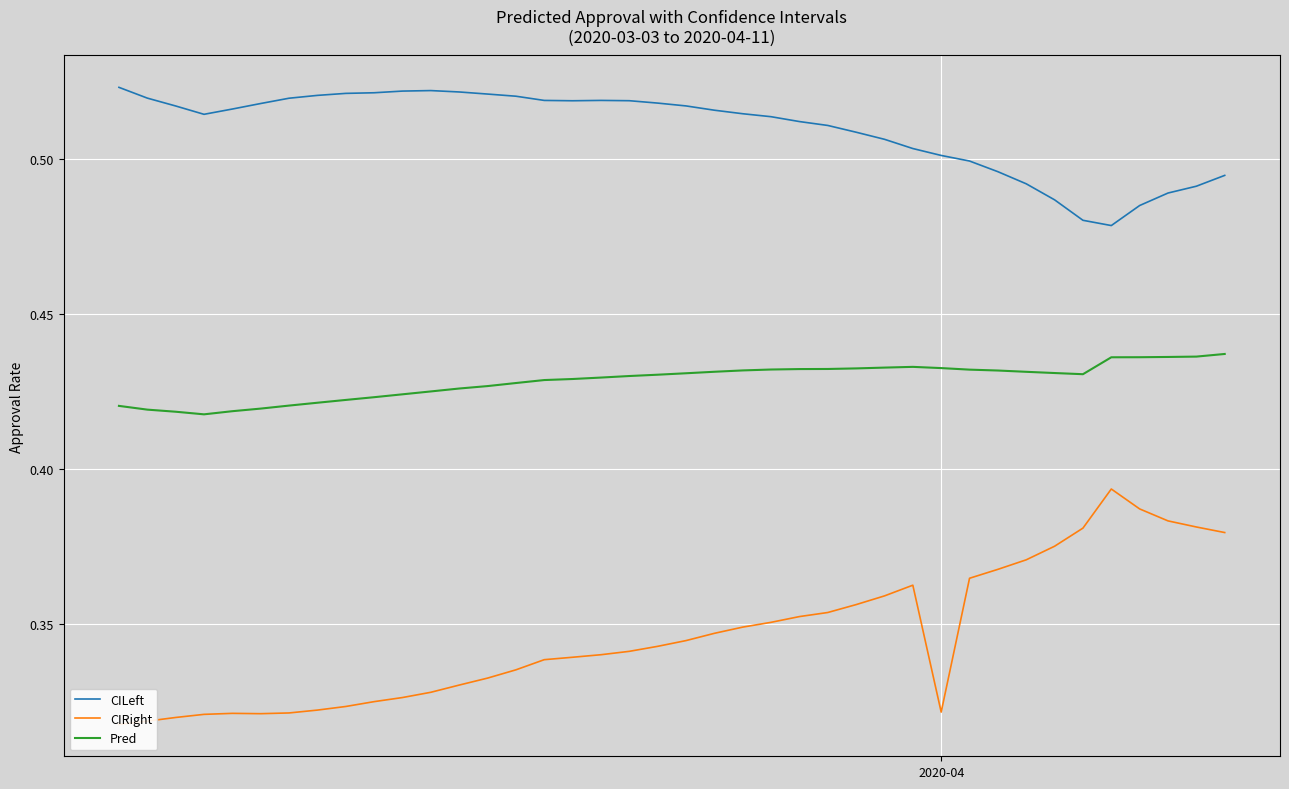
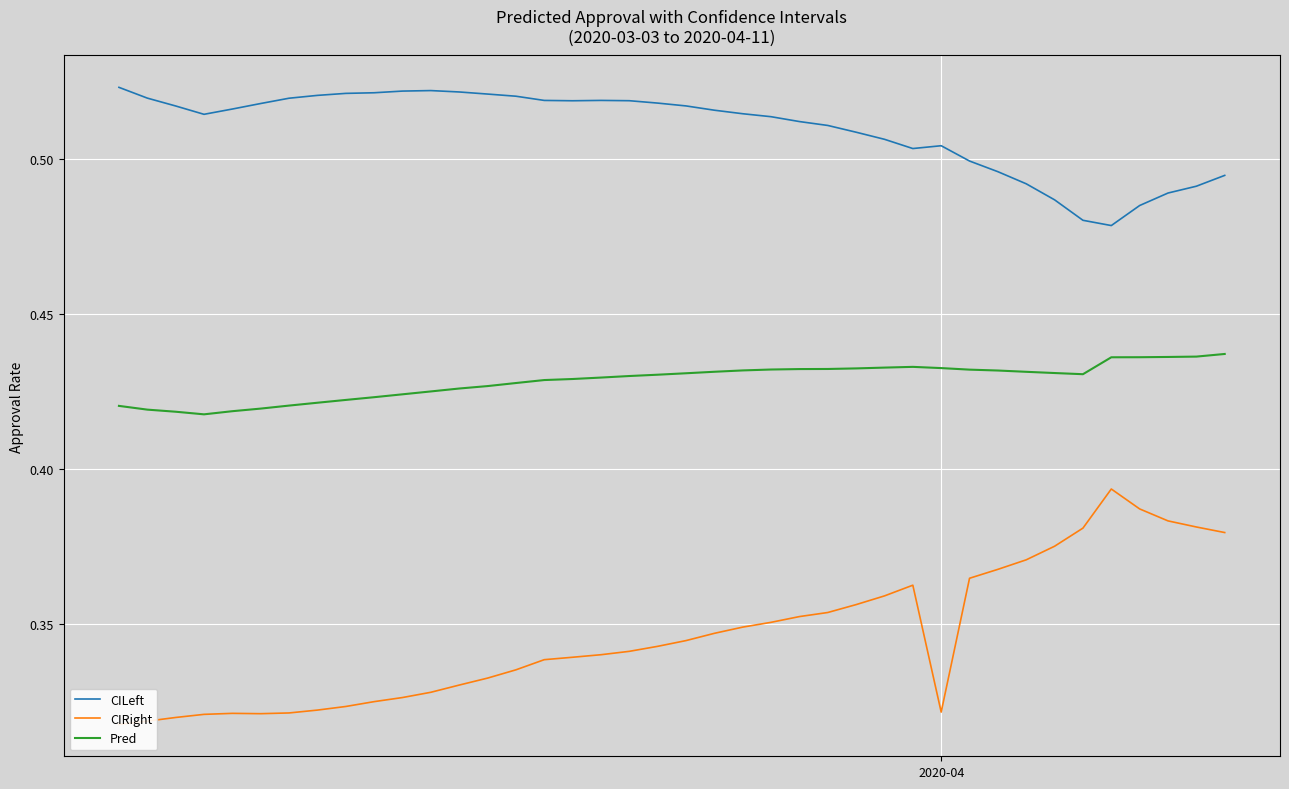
  {
    "CILeft": {
-     "2020-04": 0.501
+     "2020-04": 0.504
    },
    "CIRight": {
      "2020-04": 0.322
    },
    "Pred": {
      "2020-04": 0.433
    }
  }
